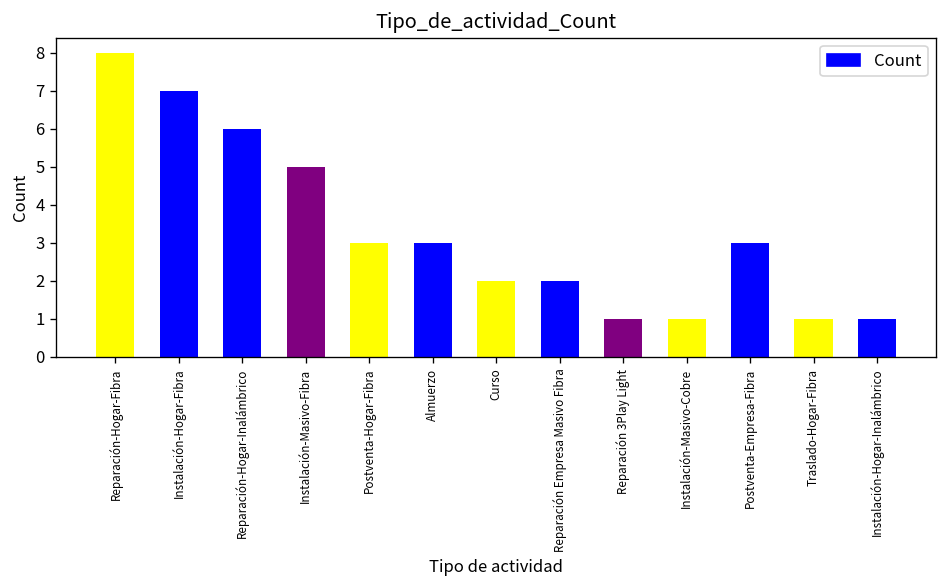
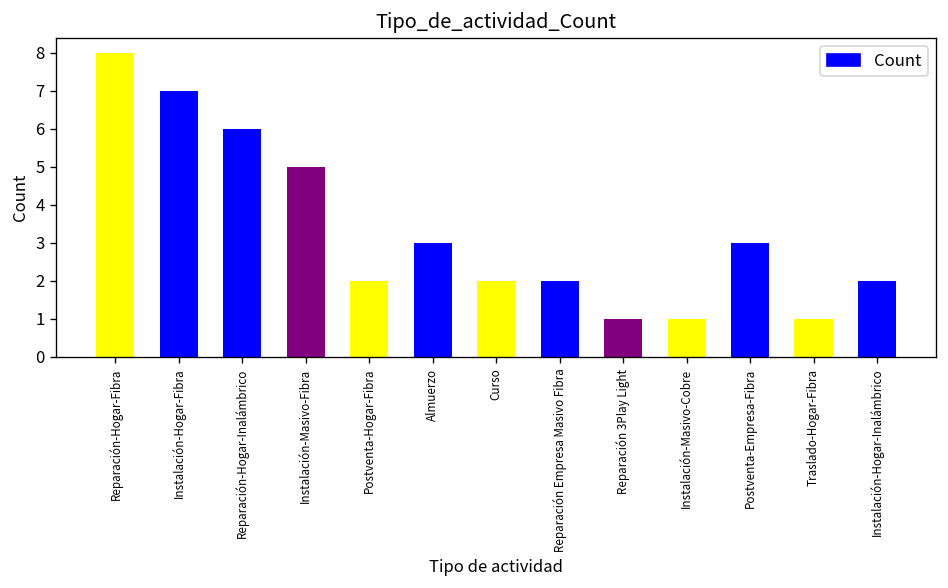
  {
    "Reparación-Hogar-Fibra": 8,
    "Instalación-Hogar-Fibra": 7,
    "Reparación-Hogar-Inalámbrico": 6,
    "Instalación-Masivo-Fibra": 5,
-   "Postventa-Hogar-Fibra": 3,
+   "Postventa-Hogar-Fibra": 2,
    "Almuerzo": 3,
    "Curso": 2,
    "Reparación Empresa Masivo Fibra": 2,
    "Reparación 3Play Light": 1,
    "Instalación-Masivo-Cobre": 1,
    "Postventa-Empresa-Fibra": 3,
    "Traslado-Hogar-Fibra": 1,
-   "Instalación-Hogar-Inalámbrico": 1
+   "Instalación-Hogar-Inalámbrico": 2
  }
